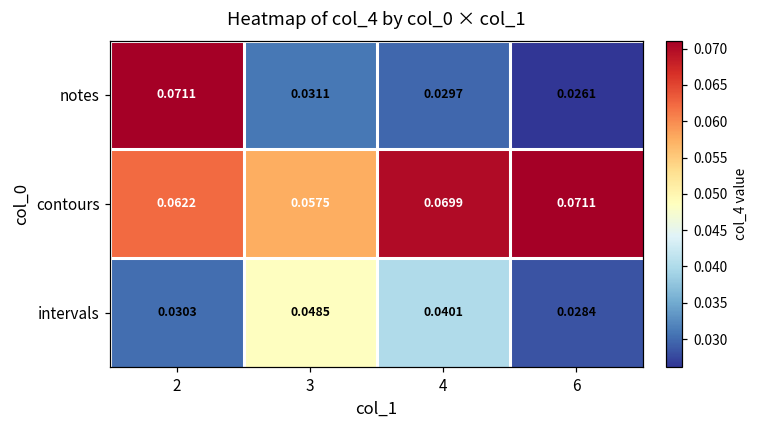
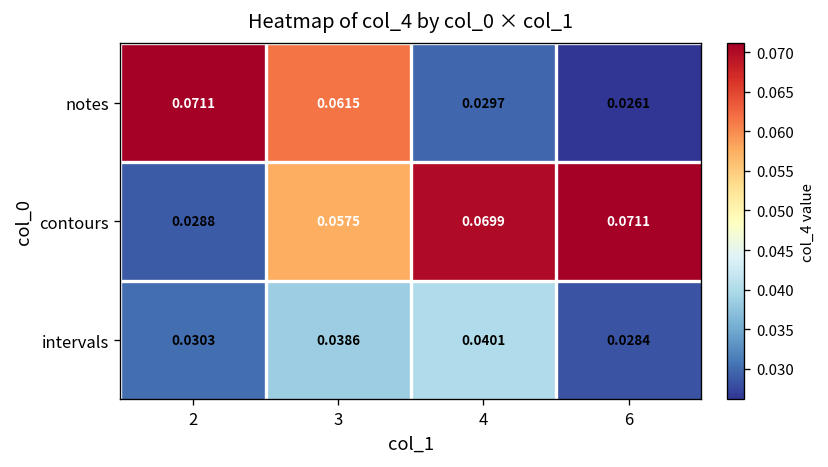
  {
    "notes": {
      "2": 0.0711,
-     "3": 0.0311,
+     "3": 0.0615,
      "4": 0.0297,
      "6": 0.0261
    },
    "contours": {
-     "2": 0.0622,
+     "2": 0.0288,
      "3": 0.0575,
      "4": 0.0699,
      "6": 0.0711
    },
    "intervals": {
      "2": 0.0303,
-     "3": 0.0485,
+     "3": 0.0386,
      "4": 0.0401,
      "6": 0.0284
    }
  }
